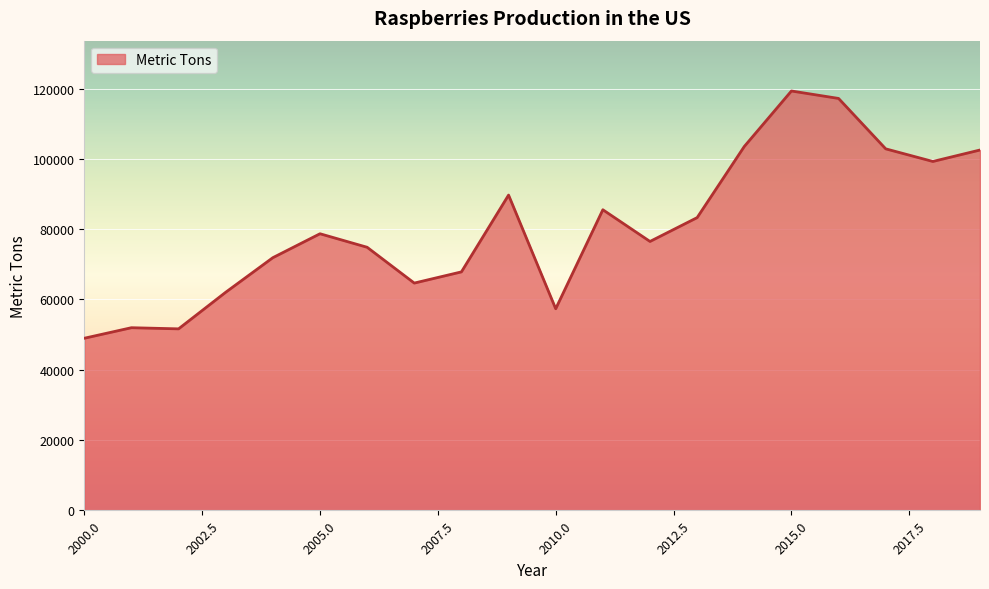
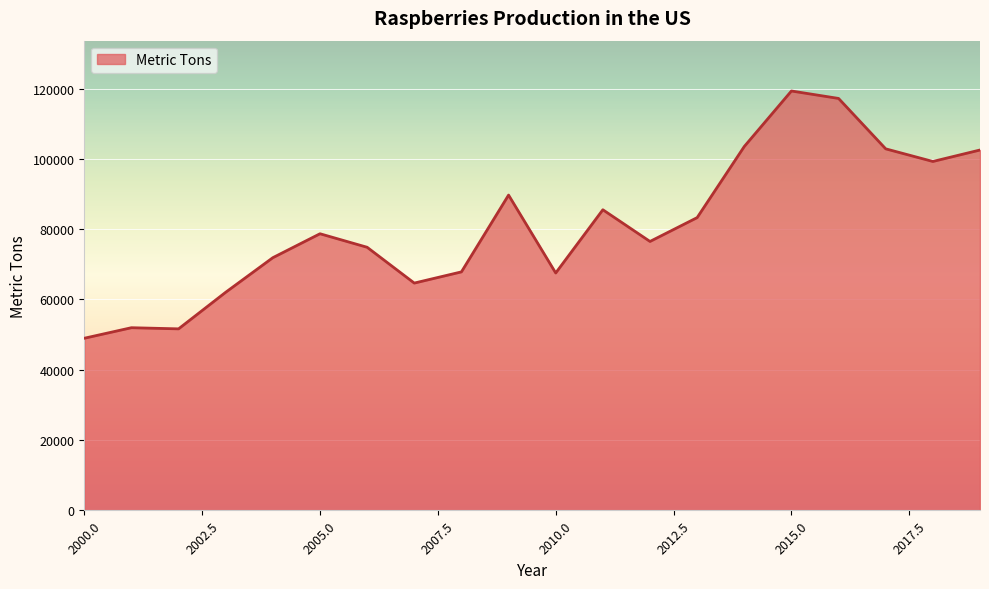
  {
    "2000.0": 49000,
    "2005.0": 79000,
-   "2010.0": 57000,
+   "2010.0": 68000,
    "2015.0": 119000
  }
